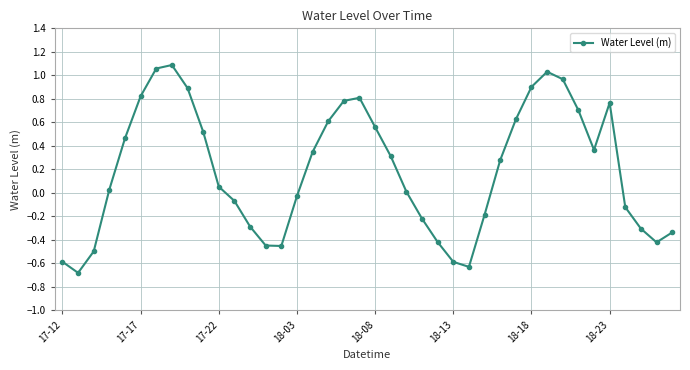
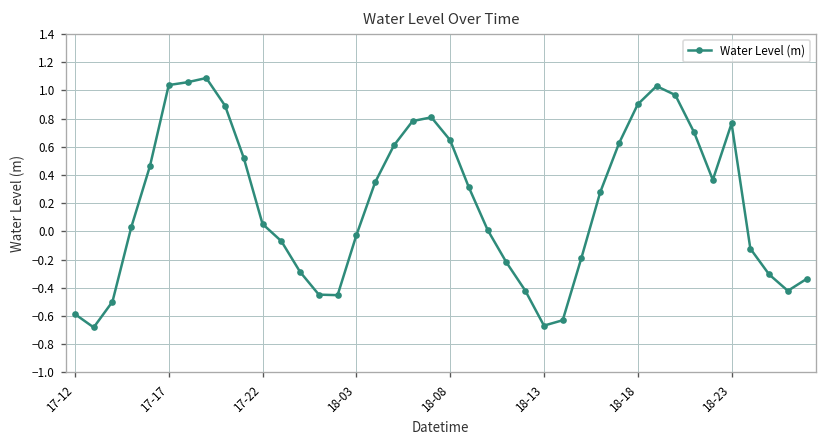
  {
    "17-12": -0.59,
-   "17-17": 0.82,
+   "17-17": 1.04,
    "17-22": 0.05,
    "18-03": -0.03,
-   "18-08": 0.56,
-   "18-13": -0.59,
+   "18-08": 0.65,
+   "18-13": -0.67,
    "18-18": 0.90,
    "18-23": 0.77
  }
